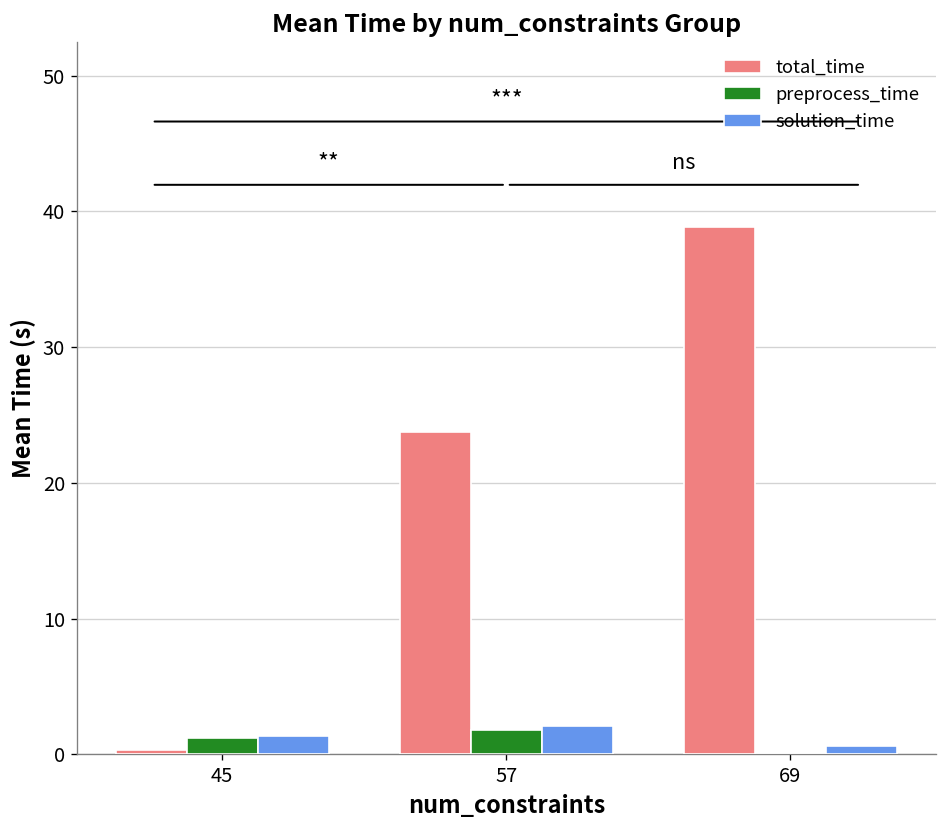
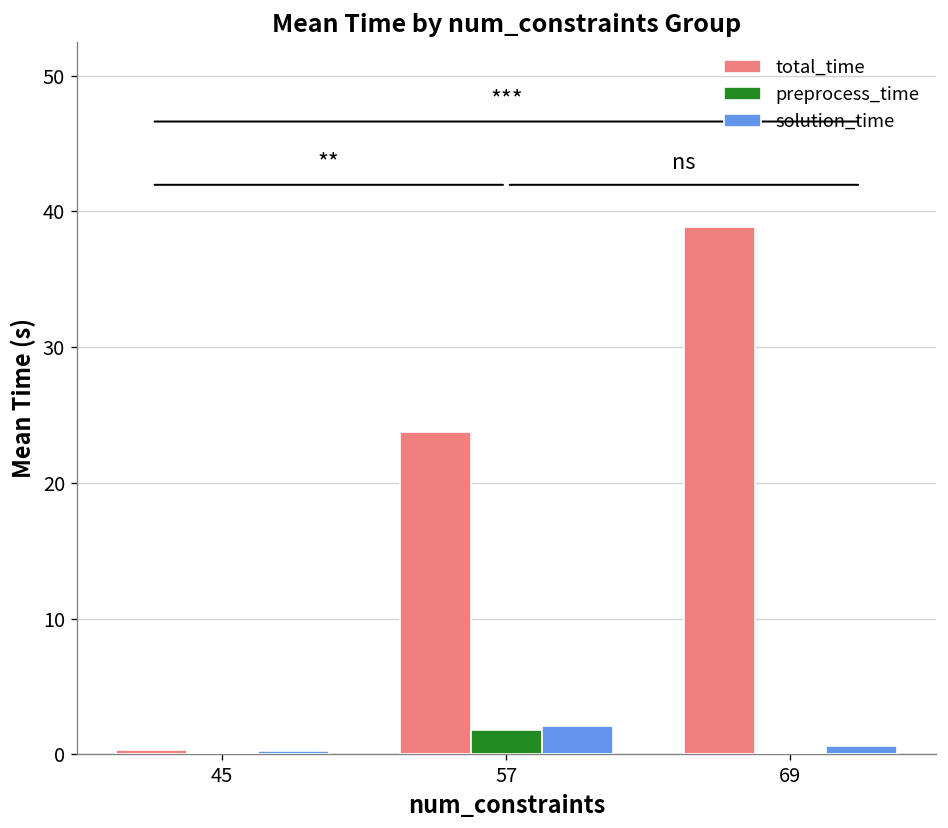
  {
    "total_time": {
      "45": 0.3,
      "57": 23.7,
      "69": 38.8
    },
    "preprocess_time": {
-     "45": 1.2,
+     "45": 0.0,
      "57": 1.8
    },
    "solution_time": {
-     "45": 1.4,
+     "45": 0.3,
      "57": 2.1,
      "69": 0.6
    }
  }
